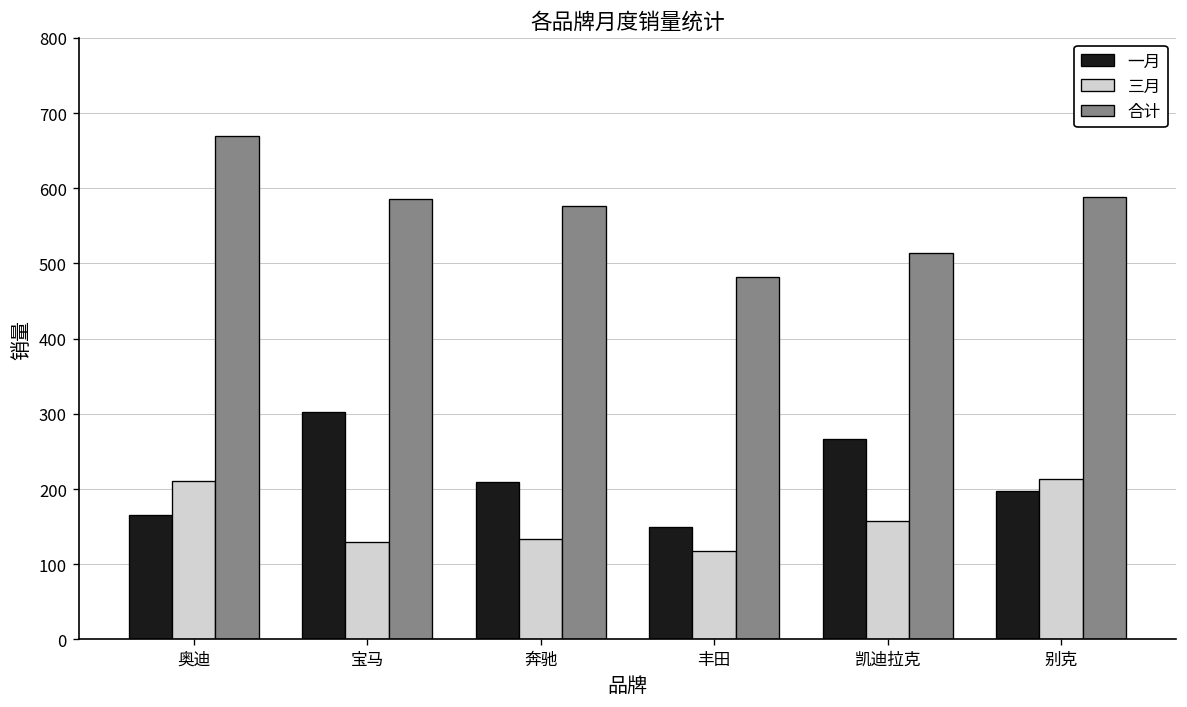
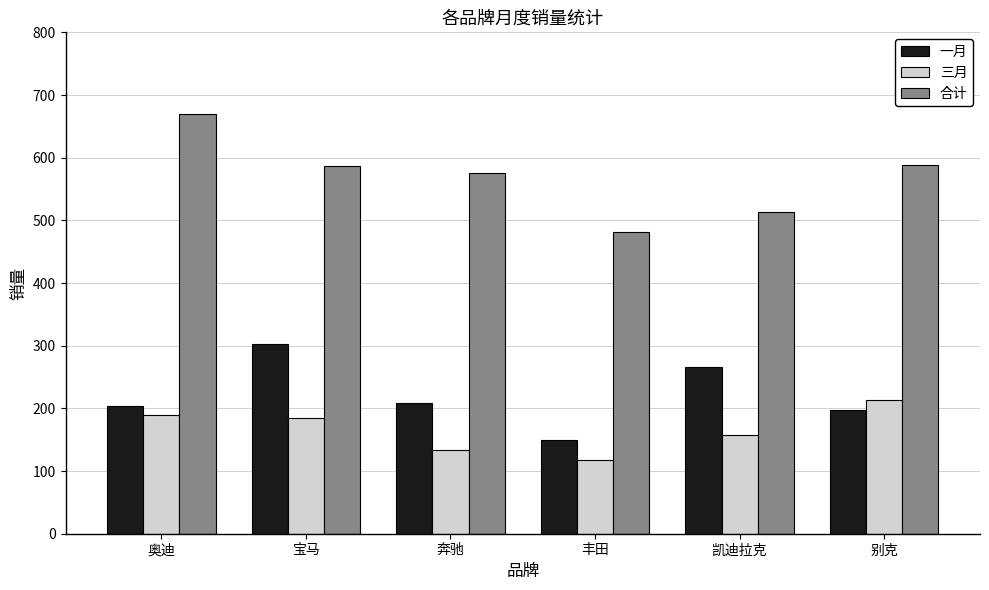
  {
    "一月": {
-     "奥迪": 170,
+     "奥迪": 200,
      "宝马": 300,
      "奔驰": 210,
      "丰田": 150,
      "凯迪拉克": 270,
      "别克": 200
    },
    "三月": {
-     "奥迪": 210,
-     "宝马": 130,
+     "奥迪": 190,
+     "宝马": 190,
      "奔驰": 130,
      "丰田": 120,
      "凯迪拉克": 160,
      "别克": 210
    },
    "合计": {
      "奥迪": 670,
      "宝马": 590,
      "奔驰": 580,
      "丰田": 480,
      "凯迪拉克": 510,
      "别克": 590
    }
  }
